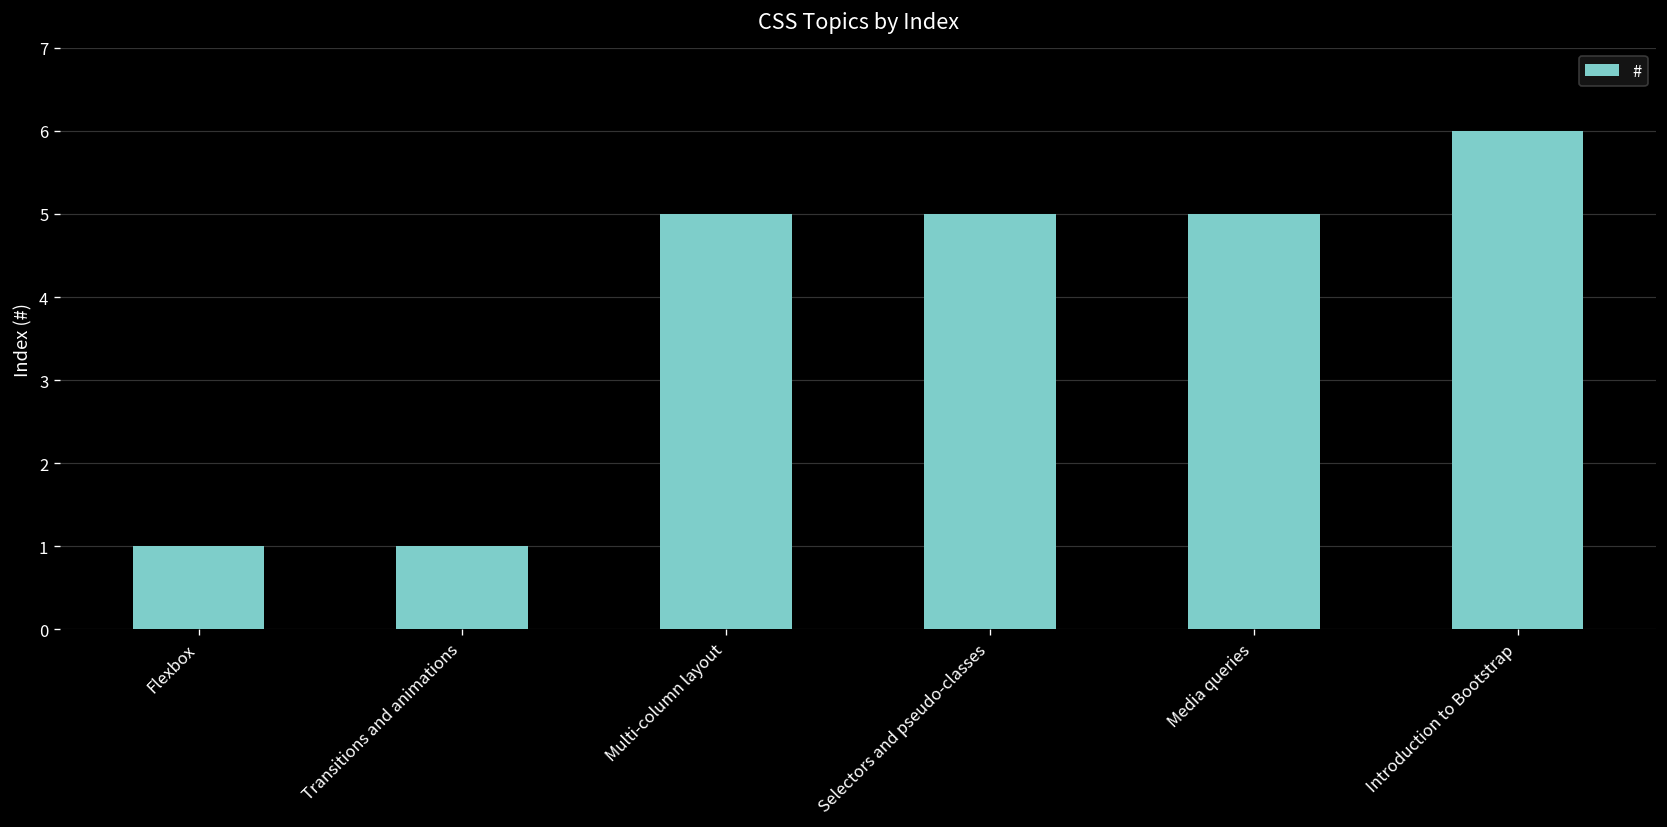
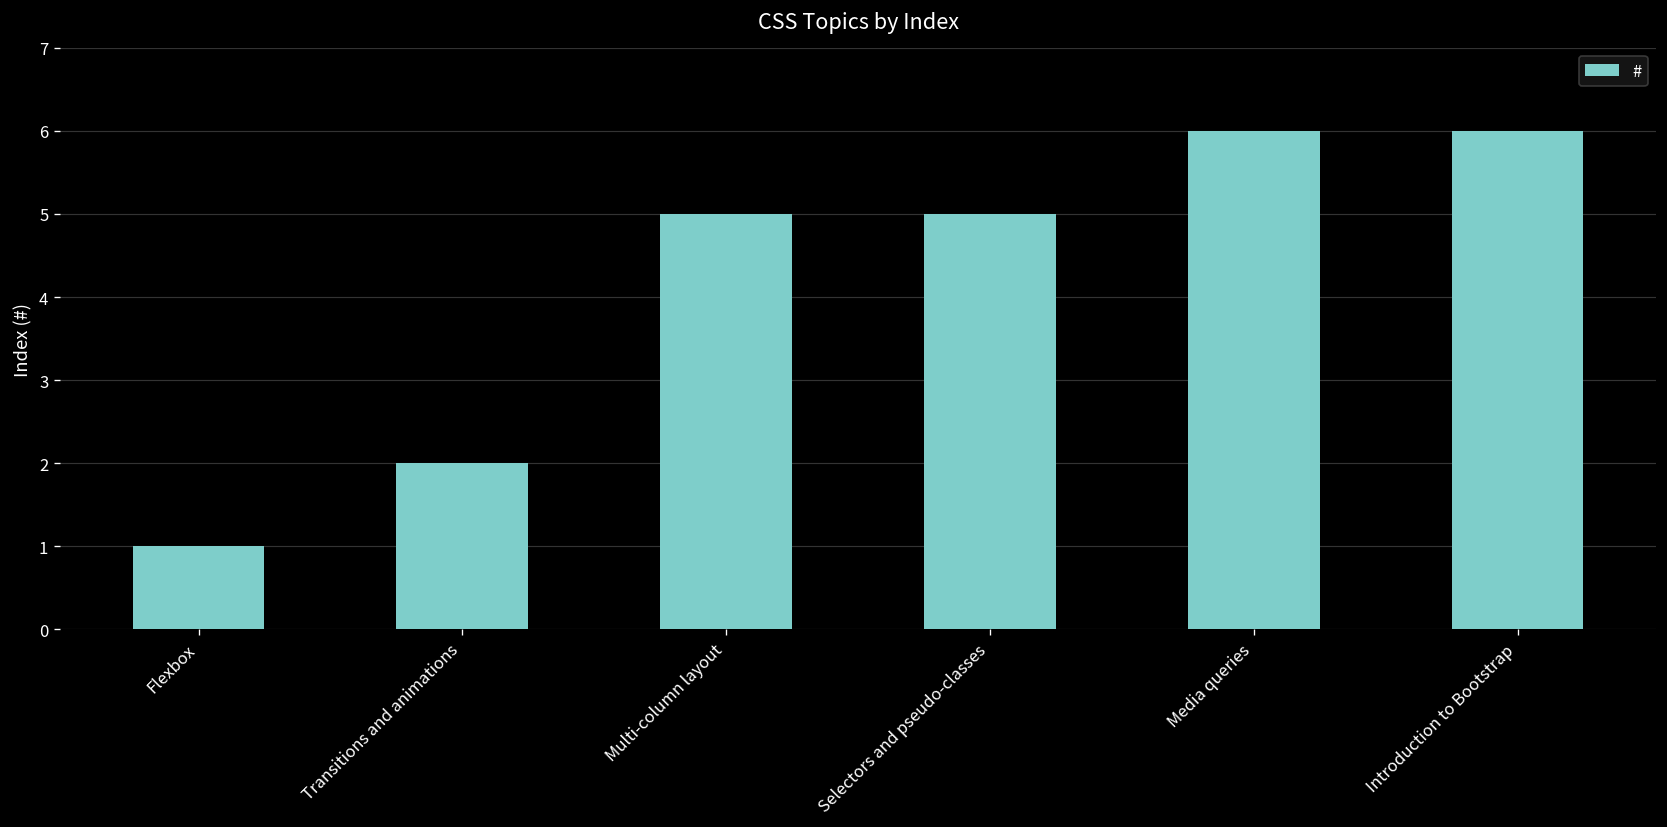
  {
    "Flexbox": 1,
-   "Transitions and animations": 1,
+   "Transitions and animations": 2,
    "Multi-column layout": 5,
    "Selectors and pseudo-classes": 5,
-   "Media queries": 5,
+   "Media queries": 6,
    "Introduction to Bootstrap": 6
  }
